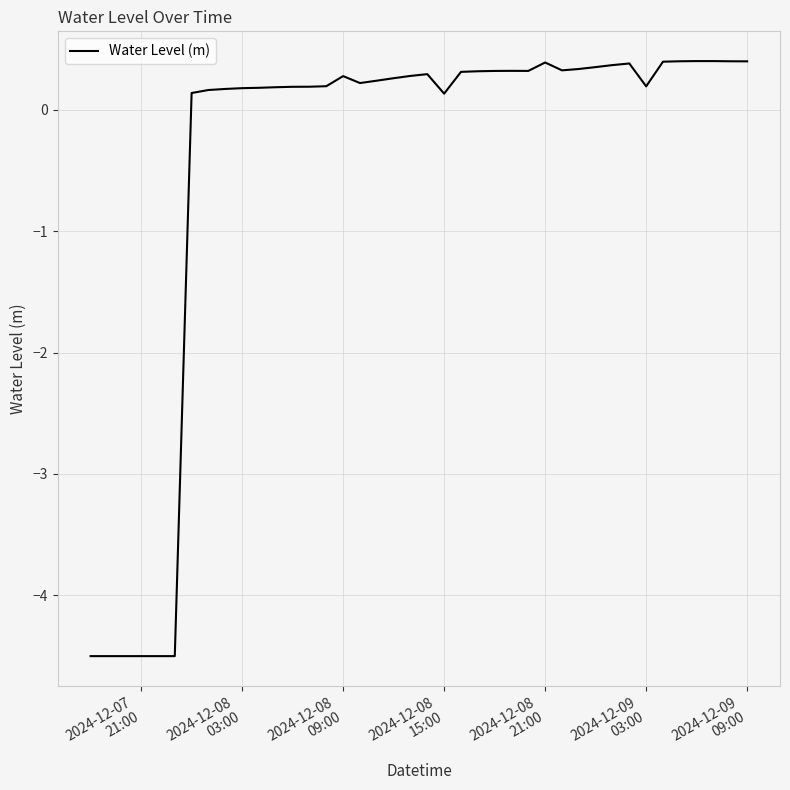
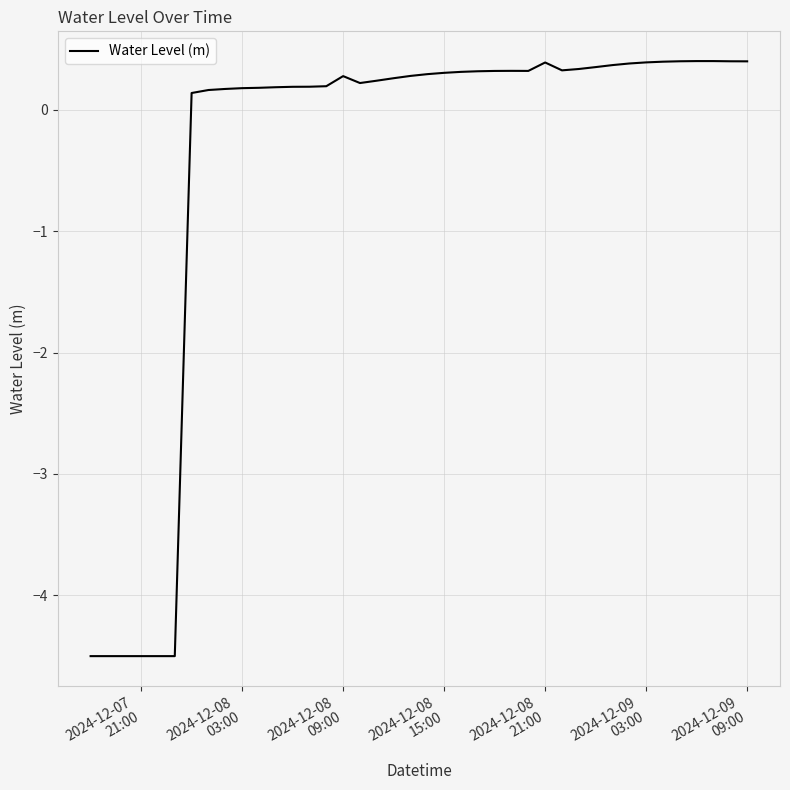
  {
    "2024-12-07 21:00": -4.50,
    "2024-12-08 03:00": 0.18,
    "2024-12-08 09:00": 0.28,
-   "2024-12-08 15:00": 0.13,
+   "2024-12-08 15:00": 0.30,
    "2024-12-08 21:00": 0.39,
-   "2024-12-09 03:00": 0.19,
+   "2024-12-09 03:00": 0.39,
    "2024-12-09 09:00": 0.40
  }
